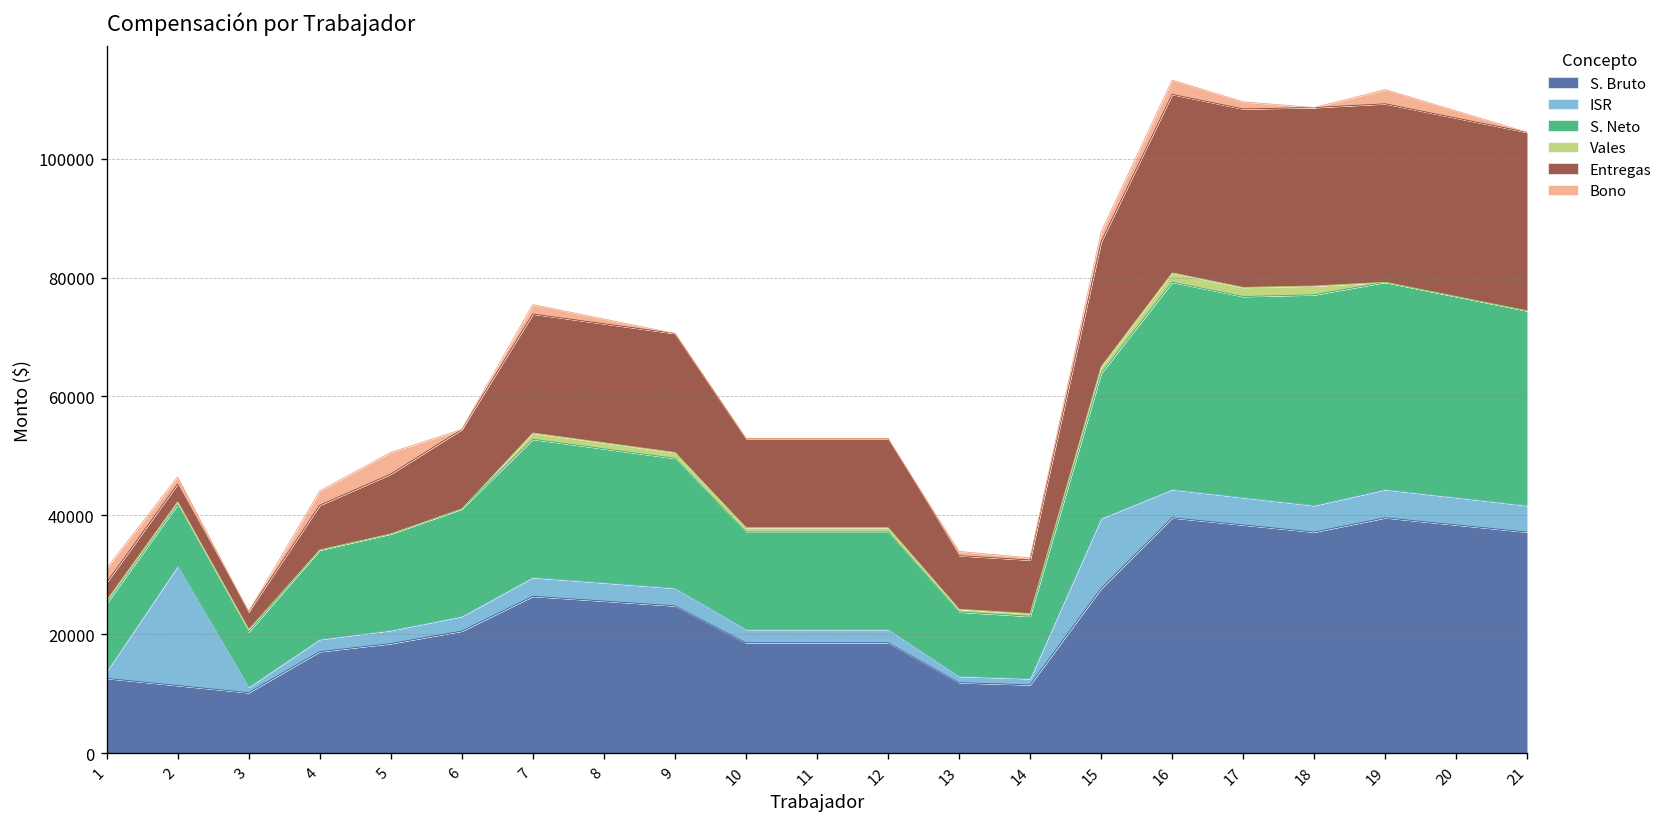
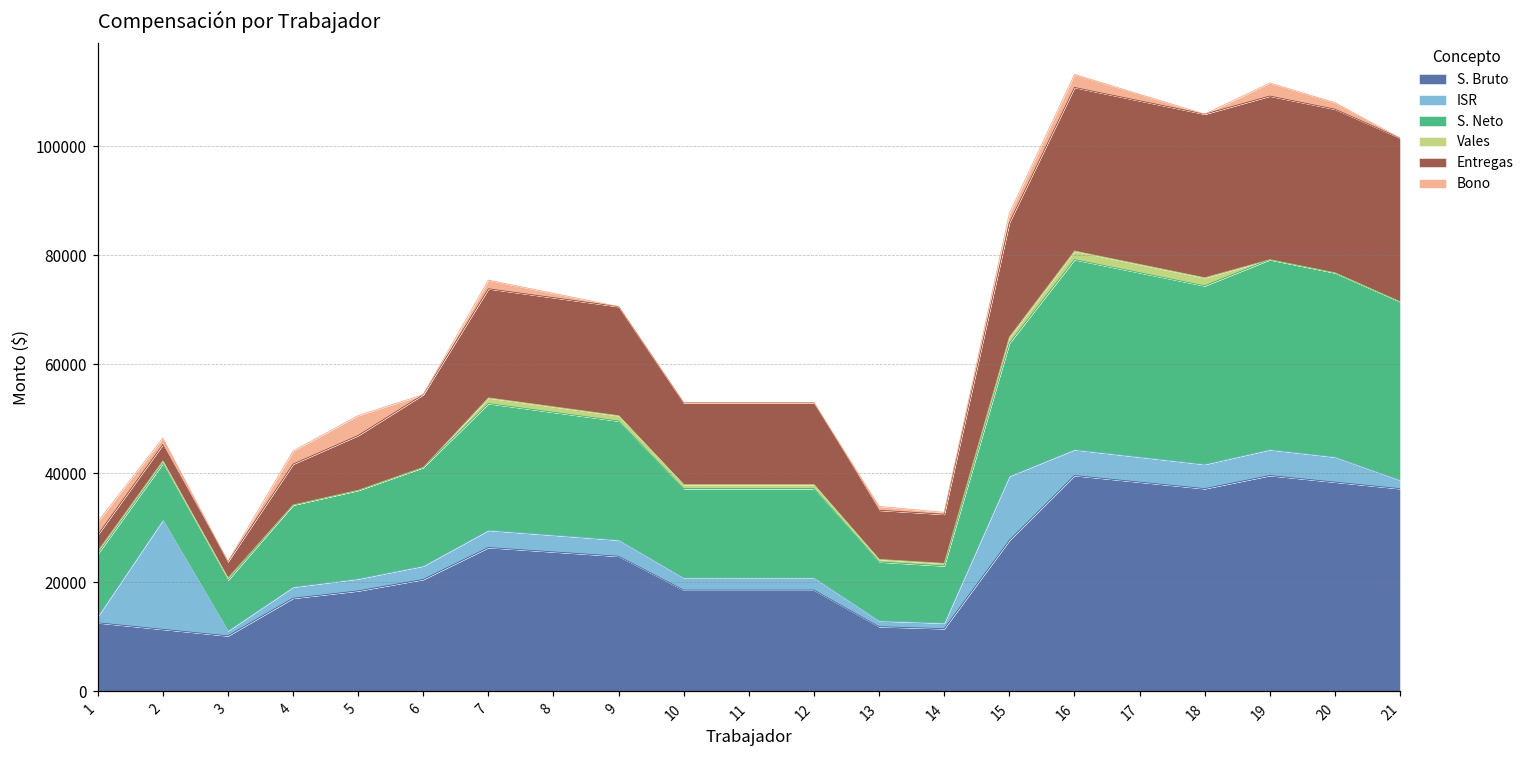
  {
    "S. Bruto": {
      "1": 13000,
      "2": 11000,
      "3": 10000,
      "4": 17000,
      "5": 18000,
      "6": 21000,
      "7": 26000,
      "8": 26000,
      "9": 25000,
      "10": 19000,
      "11": 19000,
      "12": 19000,
      "13": 12000,
      "14": 12000,
      "15": 28000,
      "16": 40000,
      "17": 38000,
      "18": 37000,
      "19": 40000,
      "20": 38000,
      "21": 37000
    },
    "ISR": {
      "1": 1000,
      "2": 20000,
      "3": 1000,
      "4": 2000,
      "5": 2000,
      "6": 2000,
      "7": 3000,
      "8": 3000,
      "9": 3000,
      "10": 2000,
      "11": 2000,
      "12": 2000,
      "13": 1000,
      "14": 1000,
      "15": 12000,
      "16": 5000,
      "17": 5000,
      "18": 4000,
      "19": 5000,
      "20": 5000,
-     "21": 4000
+     "21": 2000
    },
    "S. Neto": {
      "7": 23000,
      "8": 23000,
      "9": 22000,
      "10": 16000,
      "11": 16000,
      "12": 16000,
      "15": 24000,
      "16": 35000,
      "17": 34000,
-     "18": 35000
+     "18": 33000
    },
    "Vales": {
      "7": 1000,
      "8": 1000,
      "9": 1000,
      "10": 1000,
      "11": 1000,
      "12": 1000,
      "15": 1000,
      "16": 2000,
      "17": 2000,
      "18": 1000
    },
    "Entregas": {
      "1": 3000,
      "2": 3000,
      "4": 8000,
      "5": 10000,
      "7": 20000,
      "8": 20000,
      "13": 9000,
      "15": 21000,
      "16": 30000,
      "17": 30000,
      "19": 30000,
      "20": 30000
    },
    "Bono": {
      "1": 2000,
      "2": 1000,
      "4": 2000,
      "5": 4000,
      "7": 2000,
      "8": 1000,
      "13": 1000,
      "15": 2000,
      "16": 2000,
      "17": 1000,
      "19": 2000,
      "20": 1000
    }
  }
